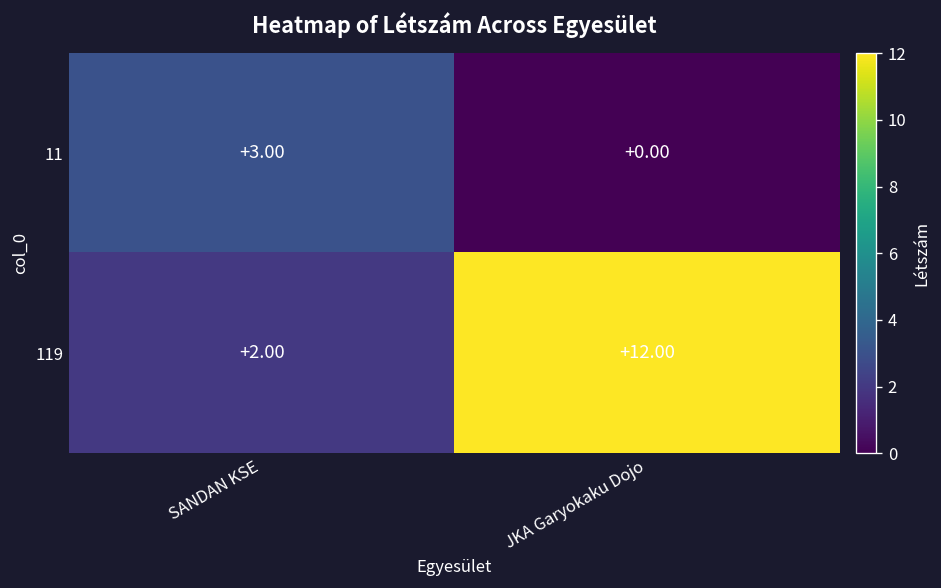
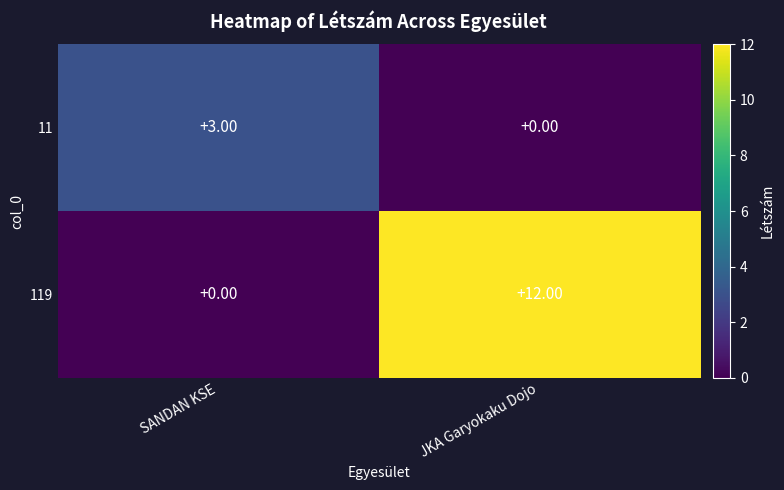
  {
    "11": {
      "SANDAN KSE": "+3.00",
      "JKA Garyokaku Dojo": "+0.00"
    },
    "119": {
-     "SANDAN KSE": "+2.00",
+     "SANDAN KSE": "+0.00",
      "JKA Garyokaku Dojo": "+12.00"
    }
  }
